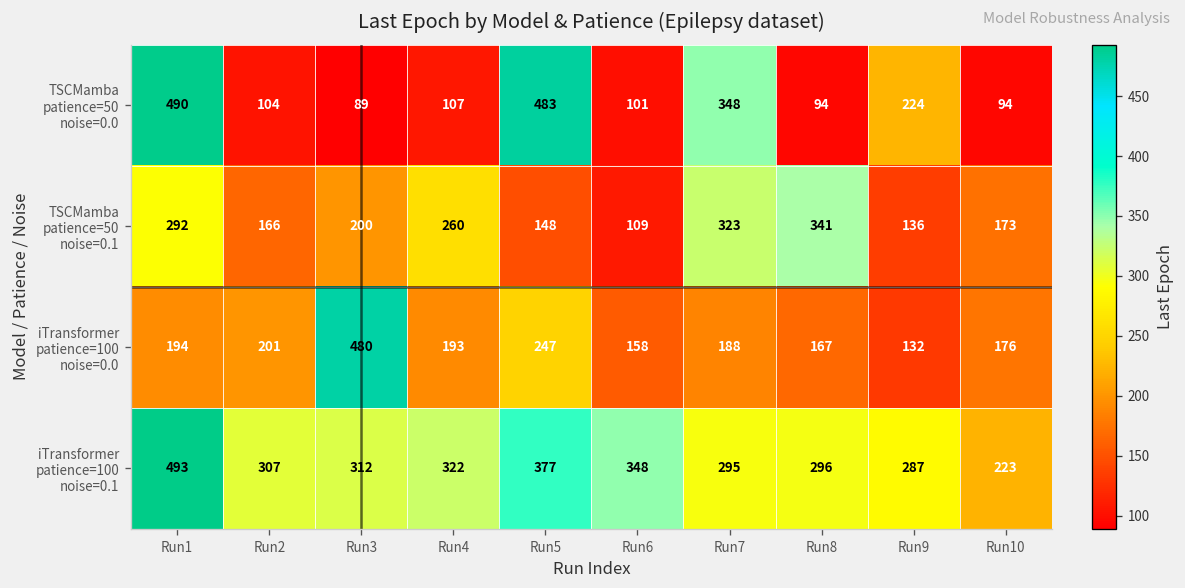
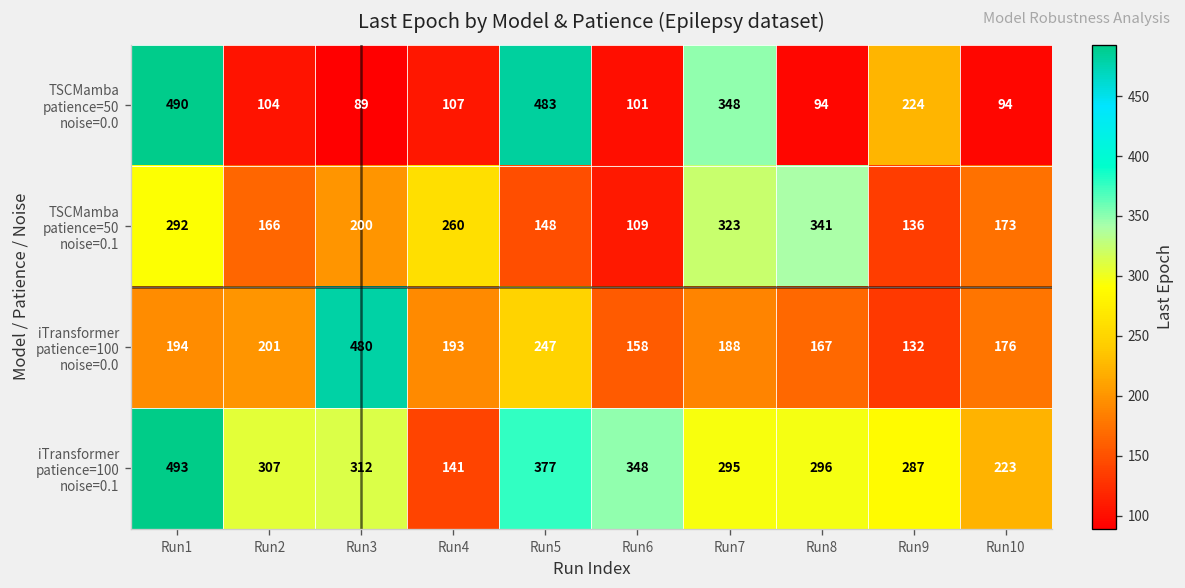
  {
    "TSCMamba patience=50 noise=0.0": {
      "Run1": 490,
      "Run2": 104,
      "Run3": 89,
      "Run4": 107,
      "Run5": 483,
      "Run6": 101,
      "Run7": 348,
      "Run8": 94,
      "Run9": 224,
      "Run10": 94
    },
    "TSCMamba patience=50 noise=0.1": {
      "Run1": 292,
      "Run2": 166,
      "Run3": 200,
      "Run4": 260,
      "Run5": 148,
      "Run6": 109,
      "Run7": 323,
      "Run8": 341,
      "Run9": 136,
      "Run10": 173
    },
    "iTransformer patience=100 noise=0.0": {
      "Run1": 194,
      "Run2": 201,
      "Run3": 480,
      "Run4": 193,
      "Run5": 247,
      "Run6": 158,
      "Run7": 188,
      "Run8": 167,
      "Run9": 132,
      "Run10": 176
    },
    "iTransformer patience=100 noise=0.1": {
      "Run1": 493,
      "Run2": 307,
      "Run3": 312,
-     "Run4": 322,
+     "Run4": 141,
      "Run5": 377,
      "Run6": 348,
      "Run7": 295,
      "Run8": 296,
      "Run9": 287,
      "Run10": 223
    }
  }
